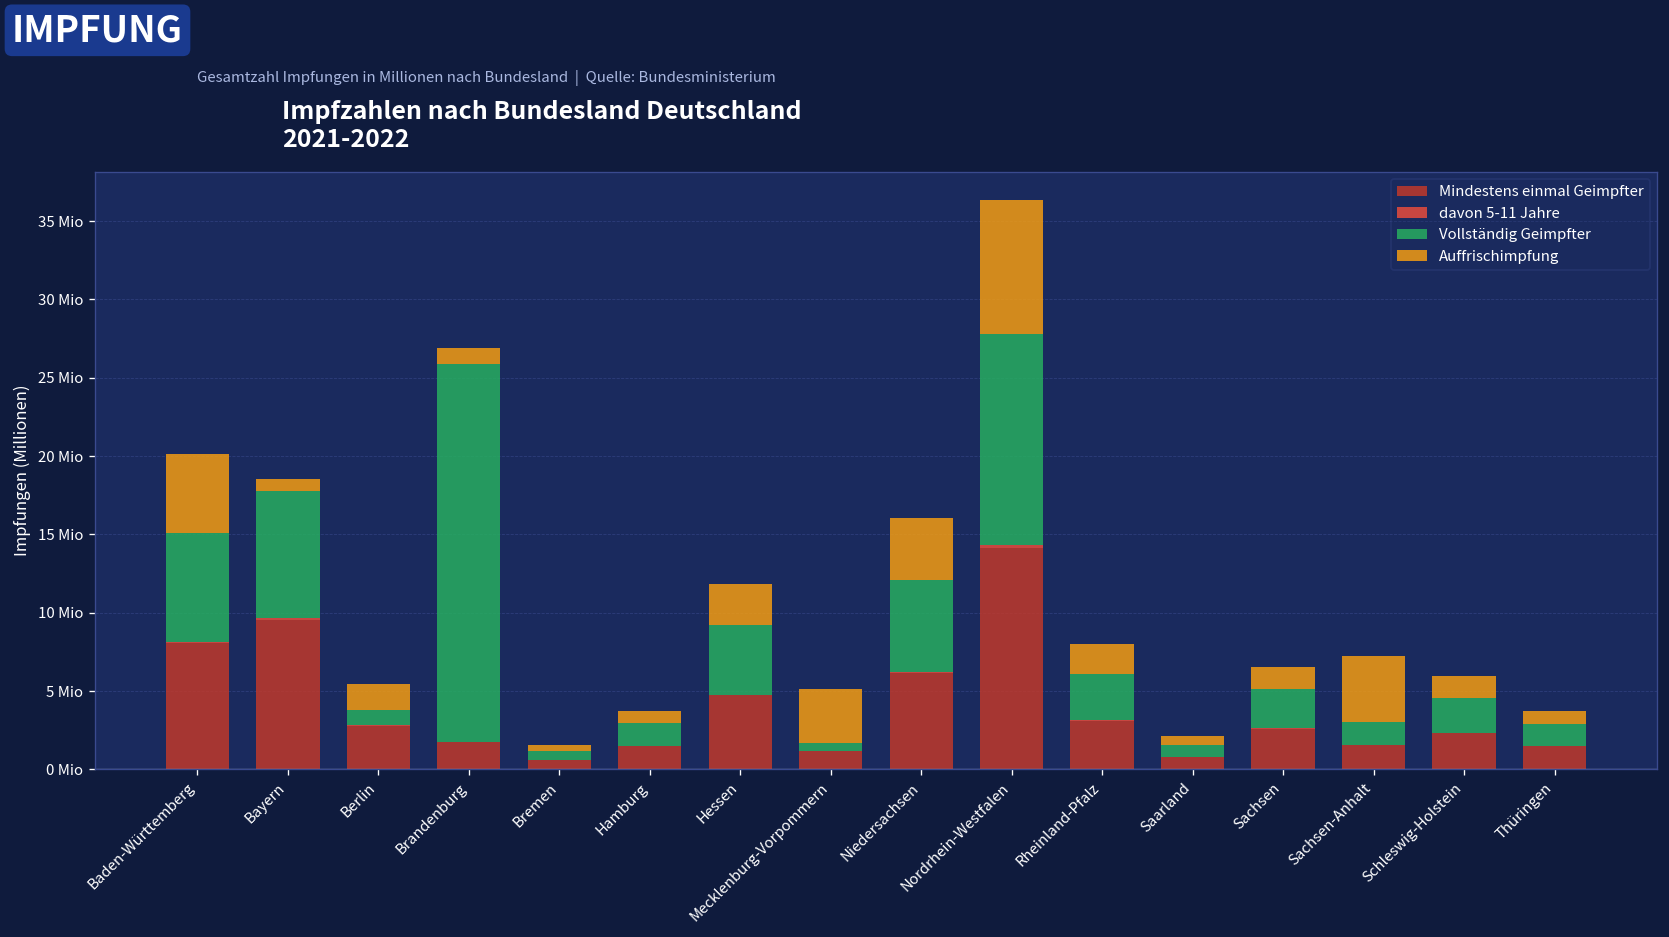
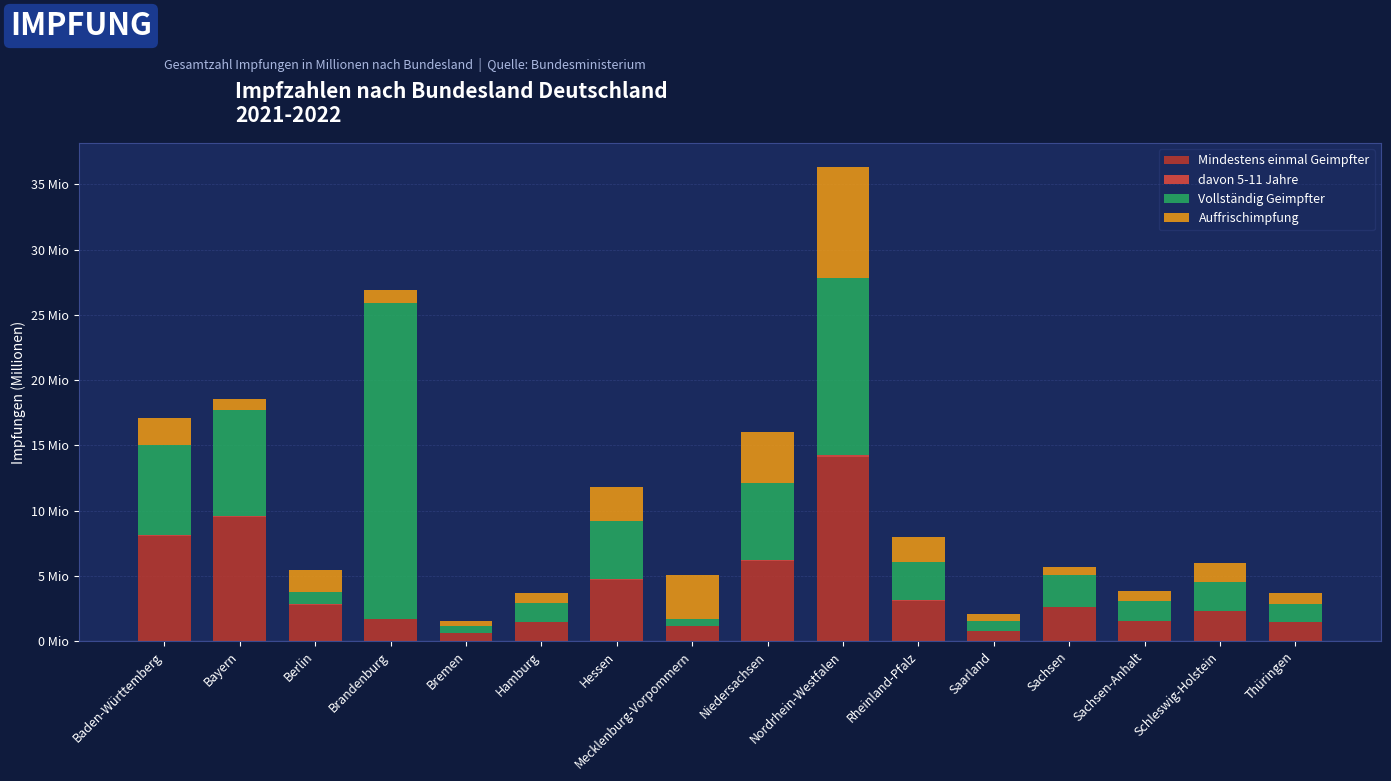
  {
    "Vollständig Geimpfter": {
      "Baden-Württemberg": "6.9 Mio",
      "Bayern": "8.1 Mio",
      "Berlin": "0.9 Mio",
      "Brandenburg": "24.2 Mio",
      "Bremen": "0.6 Mio",
      "Hamburg": "1.4 Mio",
      "Hessen": "4.5 Mio",
      "Mecklenburg-Vorpommern": "0.5 Mio",
      "Niedersachsen": "5.9 Mio",
      "Nordrhein-Westfalen": "13.5 Mio",
      "Rheinland-Pfalz": "2.9 Mio",
      "Saarland": "0.8 Mio",
      "Sachsen": "2.5 Mio",
      "Sachsen-Anhalt": "1.5 Mio",
      "Schleswig-Holstein": "2.2 Mio",
      "Thüringen": "1.4 Mio"
    },
    "Auffrischimpfung": {
-     "Baden-Württemberg": "5.1 Mio",
+     "Baden-Württemberg": "2.1 Mio",
      "Bayern": "0.8 Mio",
      "Berlin": "1.7 Mio",
      "Brandenburg": "1.0 Mio",
      "Bremen": "0.3 Mio",
      "Hamburg": "0.8 Mio",
      "Hessen": "2.6 Mio",
      "Mecklenburg-Vorpommern": "3.4 Mio",
      "Niedersachsen": "4.0 Mio",
      "Nordrhein-Westfalen": "8.5 Mio",
      "Rheinland-Pfalz": "1.9 Mio",
      "Saarland": "0.5 Mio",
-     "Sachsen": "1.5 Mio",
-     "Sachsen-Anhalt": "4.2 Mio",
+     "Sachsen": "0.6 Mio",
+     "Sachsen-Anhalt": "0.8 Mio",
      "Schleswig-Holstein": "1.4 Mio",
      "Thüringen": "0.8 Mio"
    }
  }
